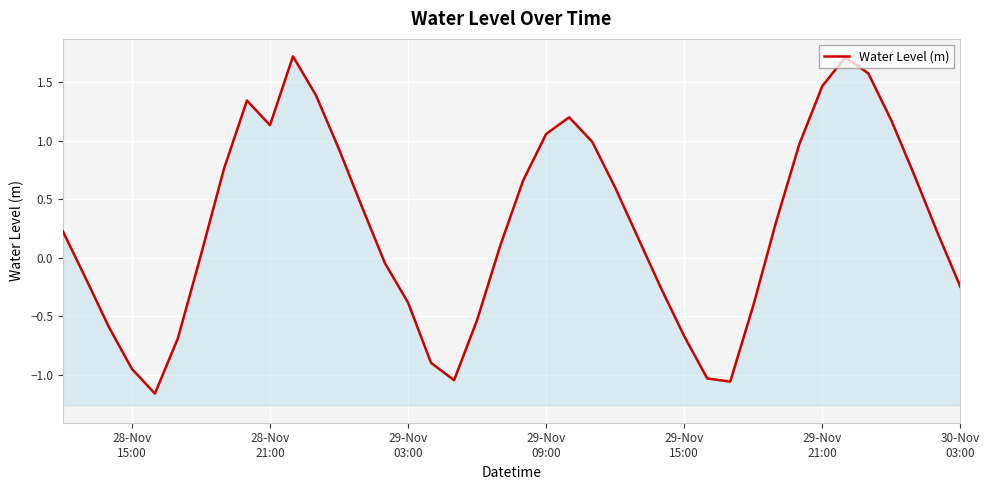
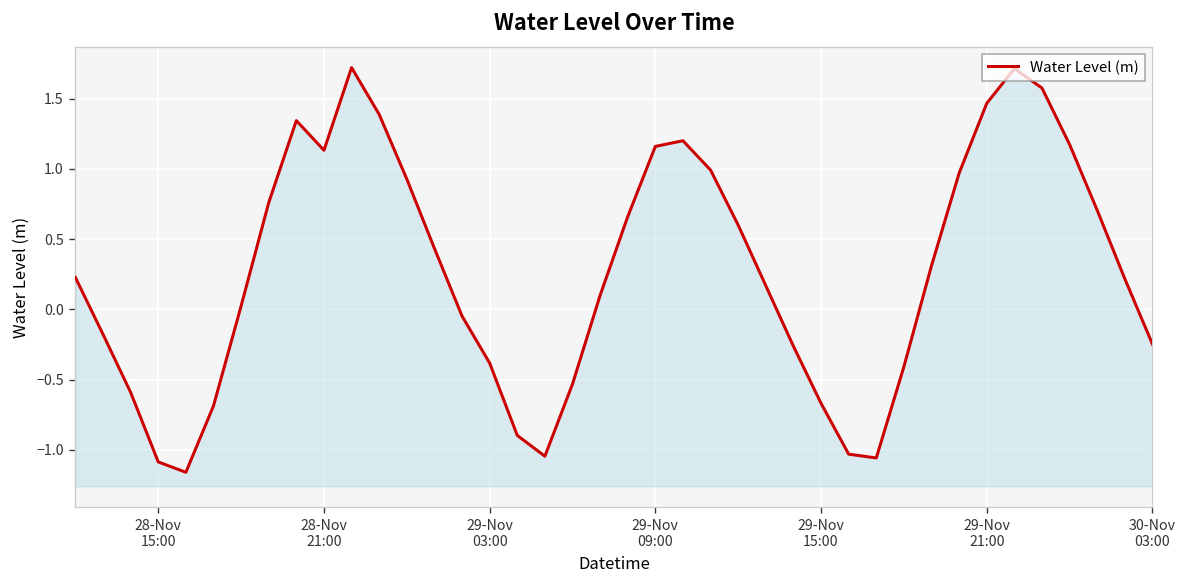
  {
-   "28-Nov 15:00": -0.95,
+   "28-Nov 15:00": -1.09,
    "28-Nov 21:00": 1.13,
    "29-Nov 03:00": -0.38,
-   "29-Nov 09:00": 1.06,
+   "29-Nov 09:00": 1.16,
    "29-Nov 15:00": -0.67,
    "29-Nov 21:00": 1.47,
    "30-Nov 03:00": -0.25
  }
